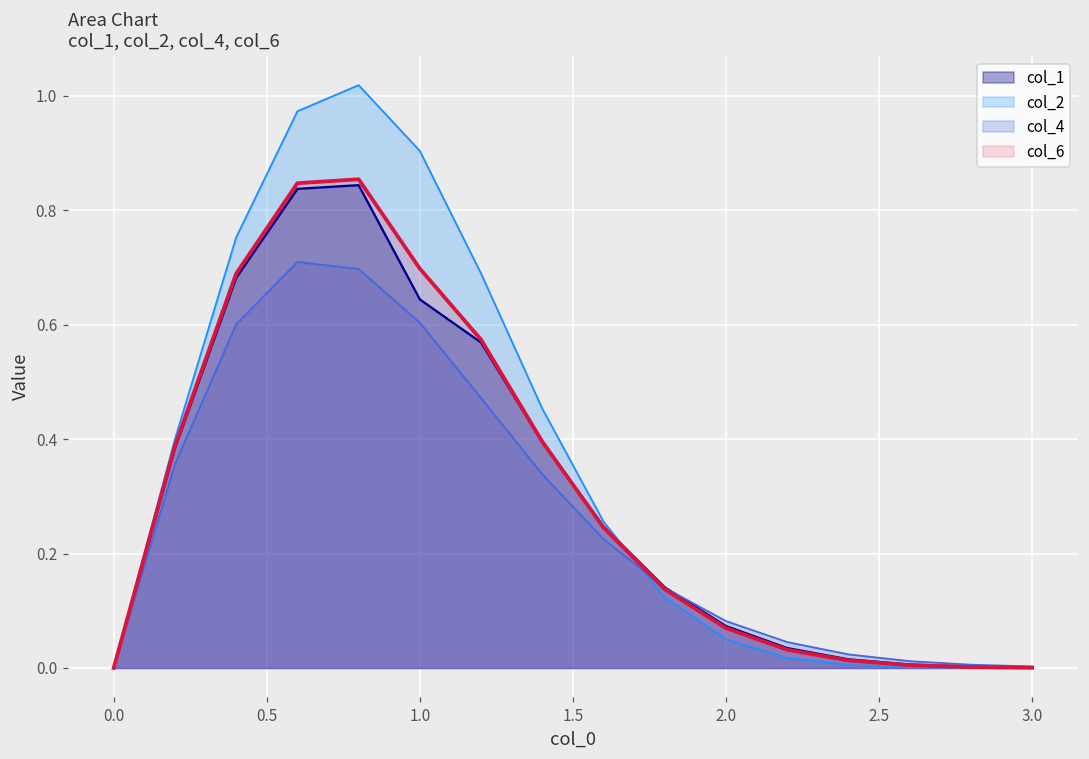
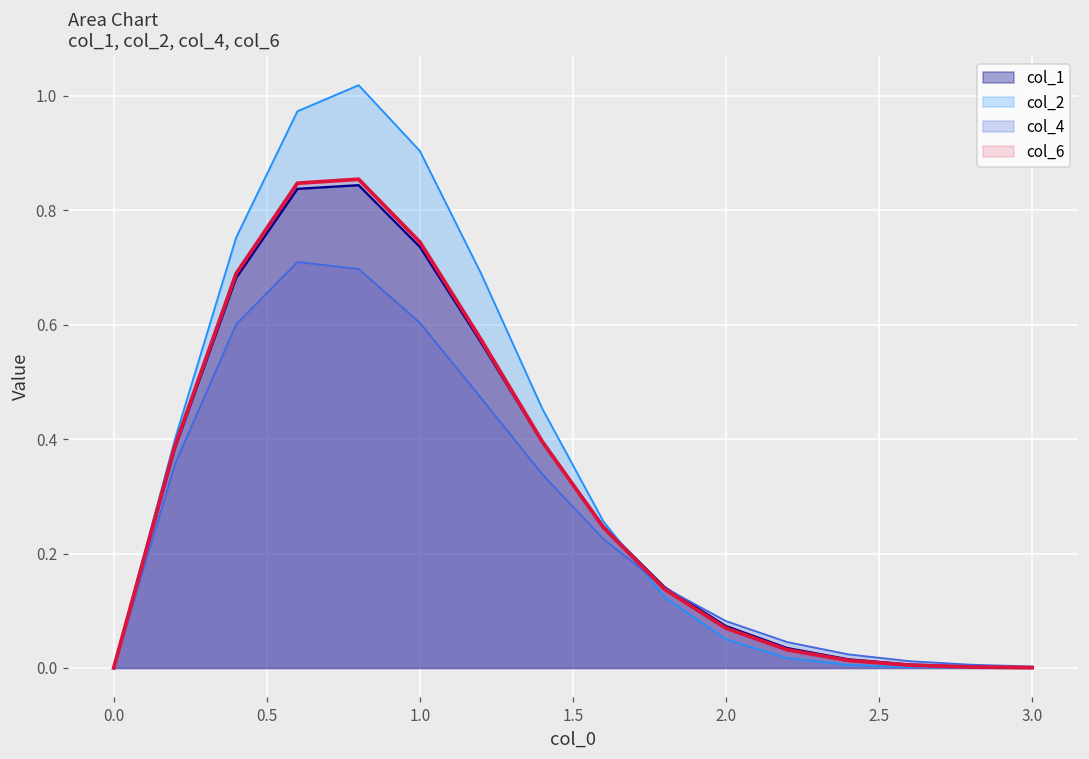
  {
    "col_1": {
-     "1.0": 0.64
+     "1.0": 0.74
    },
    "col_6": {
-     "1.0": 0.70
+     "1.0": 0.74
    }
  }
